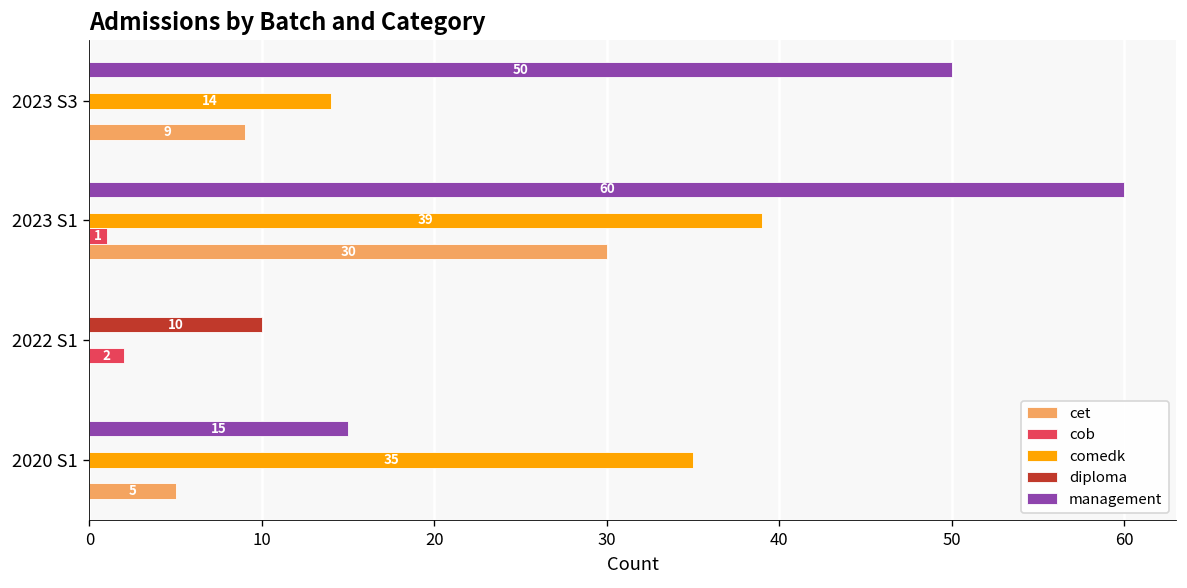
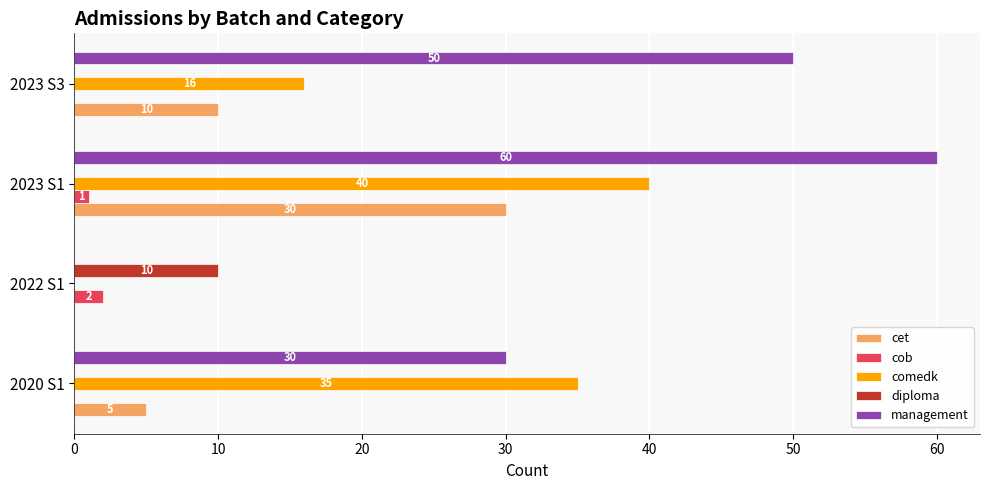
  {
    "cet": {
-     "2023 S3": 9,
+     "2023 S3": 10,
      "2023 S1": 30,
      "2020 S1": 5
    },
    "cob": {
      "2023 S1": 1,
      "2022 S1": 2
    },
    "comedk": {
-     "2023 S3": 14,
-     "2023 S1": 39,
+     "2023 S3": 16,
+     "2023 S1": 40,
      "2020 S1": 35
    },
    "diploma": {
      "2022 S1": 10
    },
    "management": {
      "2023 S3": 50,
      "2023 S1": 60,
-     "2020 S1": 15
+     "2020 S1": 30
    }
  }
